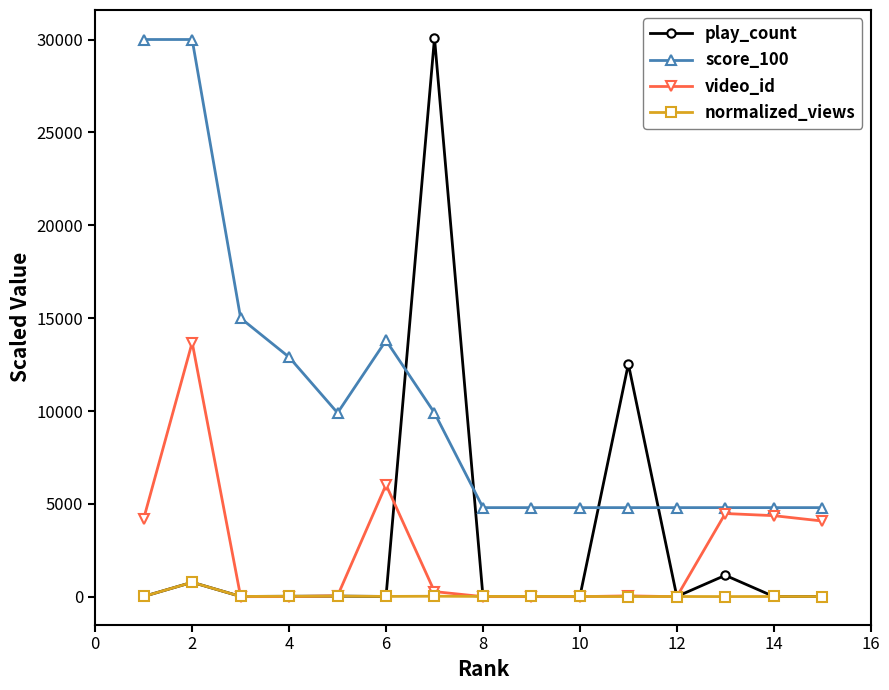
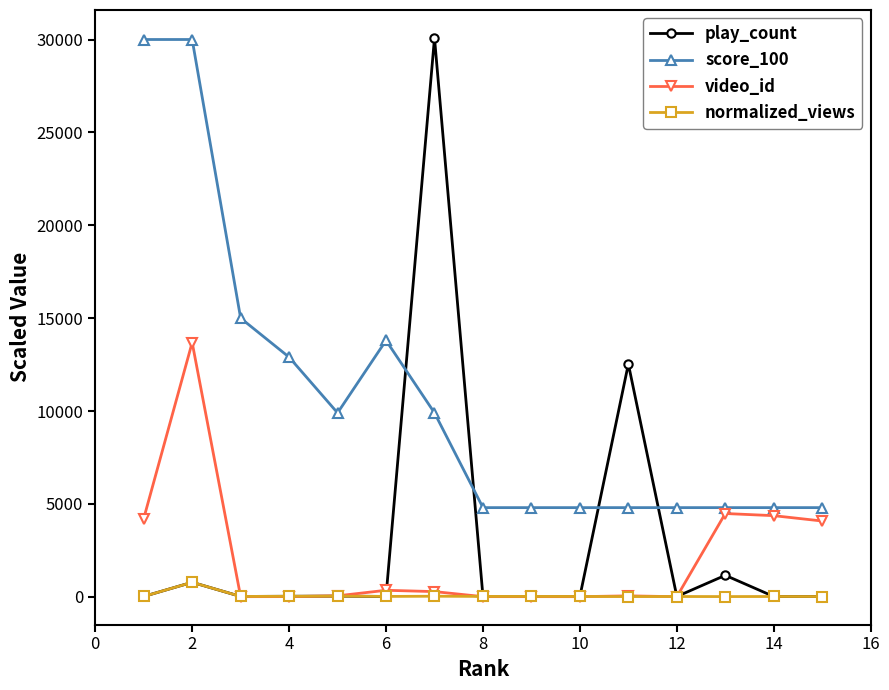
  {
    "score_100": {
      "2": 30000,
      "4": 12900,
      "6": 13800,
      "8": 4800,
      "10": 4800,
      "12": 4800,
      "14": 4800
    },
    "video_id": {
      "2": 13700,
-     "6": 6000,
+     "6": 400,
      "14": 4400
    }
  }
